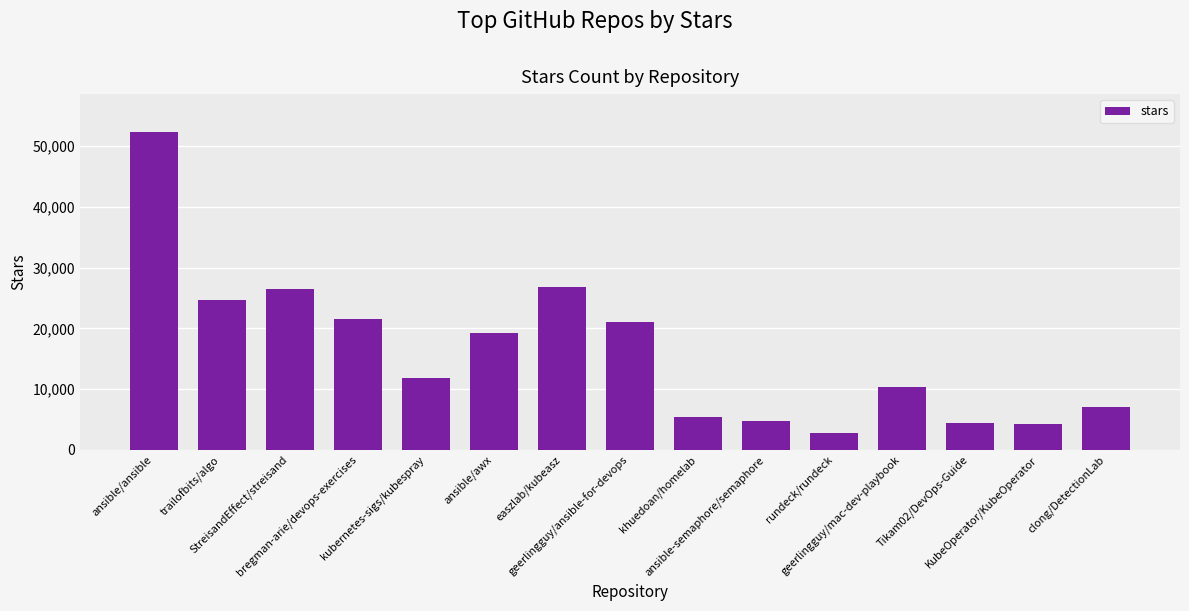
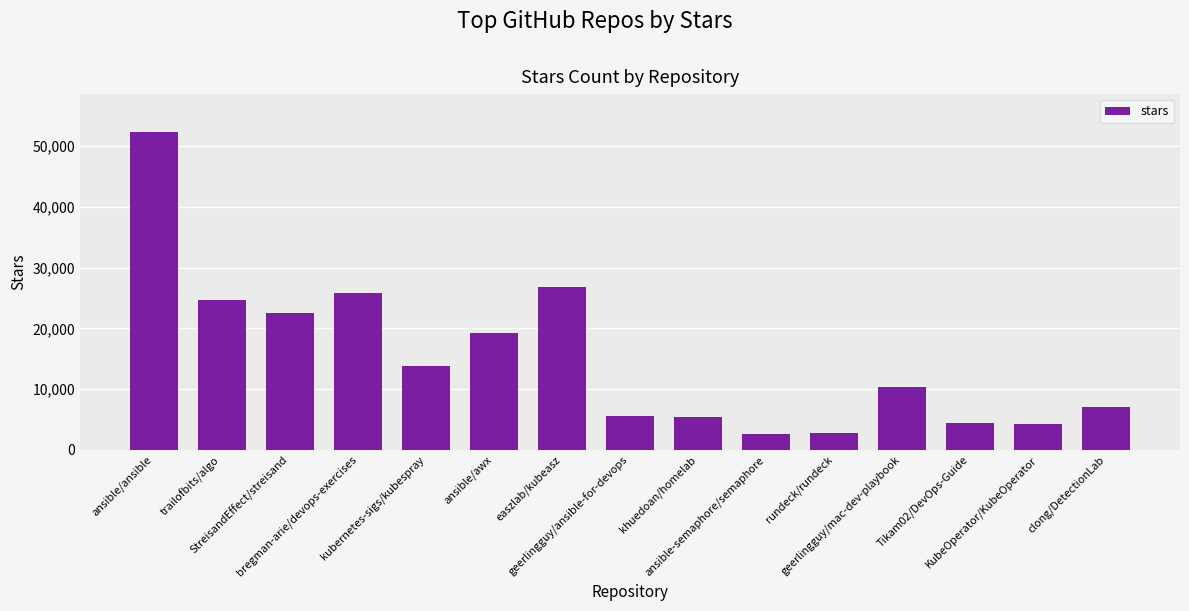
  {
    "ansible/ansible": "52,000",
    "trailofbits/algo": "25,000",
-   "StreisandEffect/streisand": "26,000",
-   "bregman-arie/devops-exercises": "22,000",
-   "kubernetes-sigs/kubespray": "12,000",
+   "StreisandEffect/streisand": "23,000",
+   "bregman-arie/devops-exercises": "26,000",
+   "kubernetes-sigs/kubespray": "14,000",
    "ansible/awx": "19,000",
    "easzlab/kubeasz": "27,000",
-   "geerlingguy/ansible-for-devops": "21,000",
+   "geerlingguy/ansible-for-devops": "6,000",
    "khuedoan/homelab": "5,000",
-   "ansible-semaphore/semaphore": "5,000",
+   "ansible-semaphore/semaphore": "3,000",
    "rundeck/rundeck": "3,000",
    "geerlingguy/mac-dev-playbook": "10,000",
    "Tikam02/DevOps-Guide": "4,000",
    "KubeOperator/KubeOperator": "4,000",
    "clong/DetectionLab": "7,000"
  }
